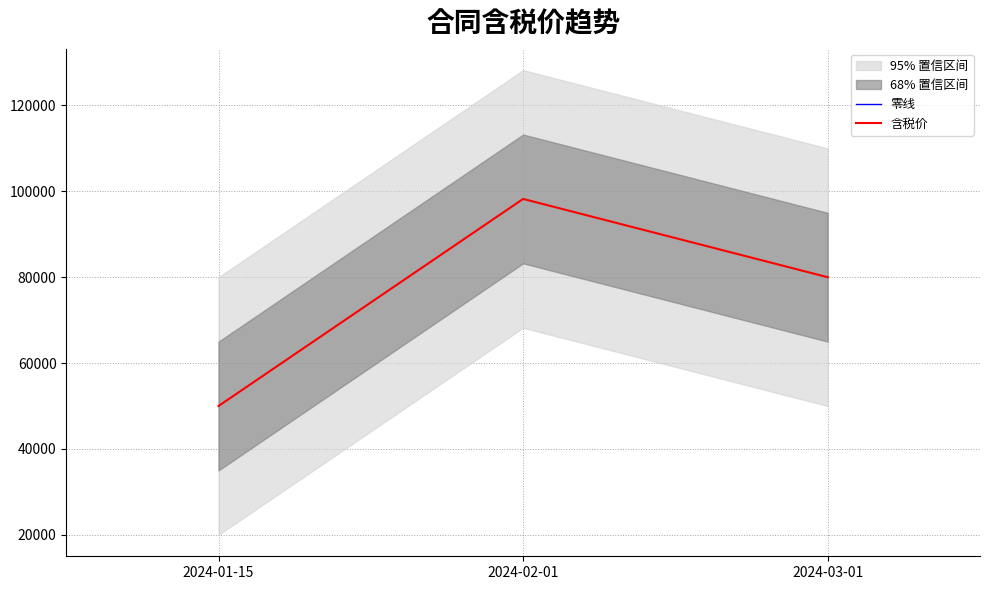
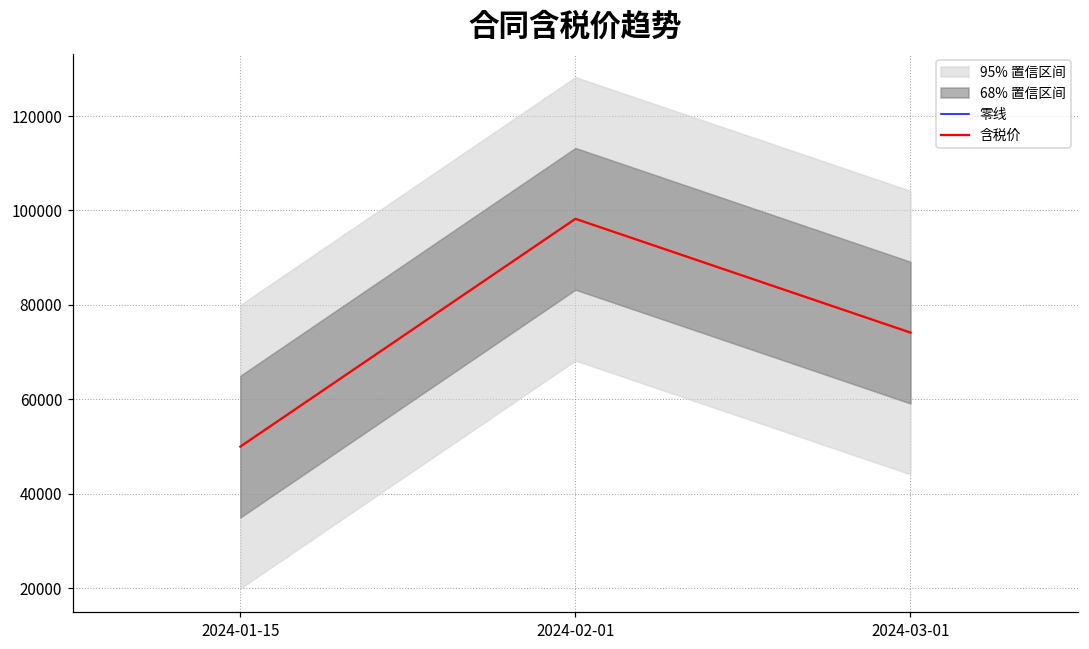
  {
    "含税价": {
      "2024-01-15": 50000,
      "2024-02-01": 98000,
-     "2024-03-01": 80000
+     "2024-03-01": 74000
    }
  }
